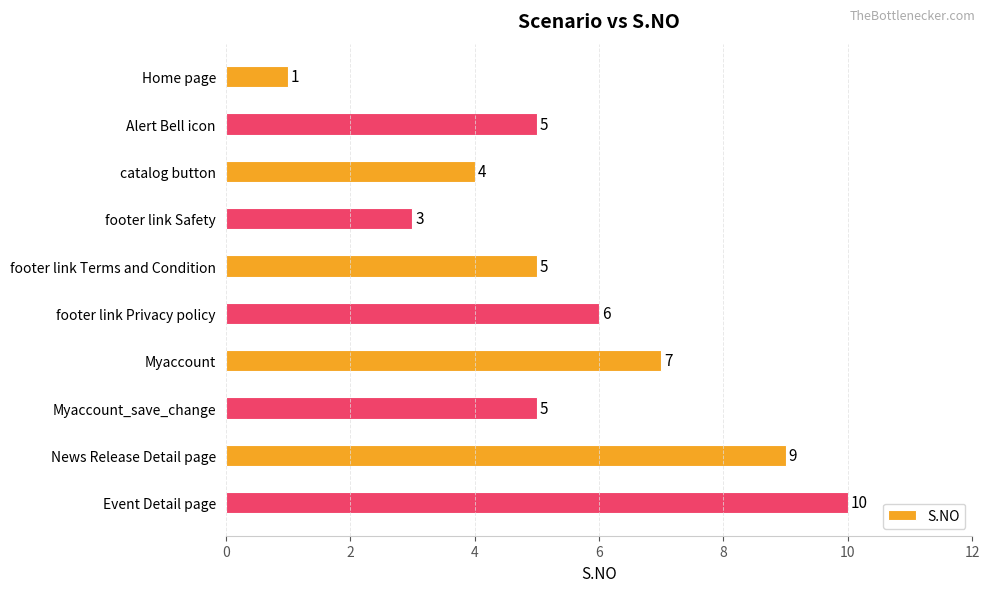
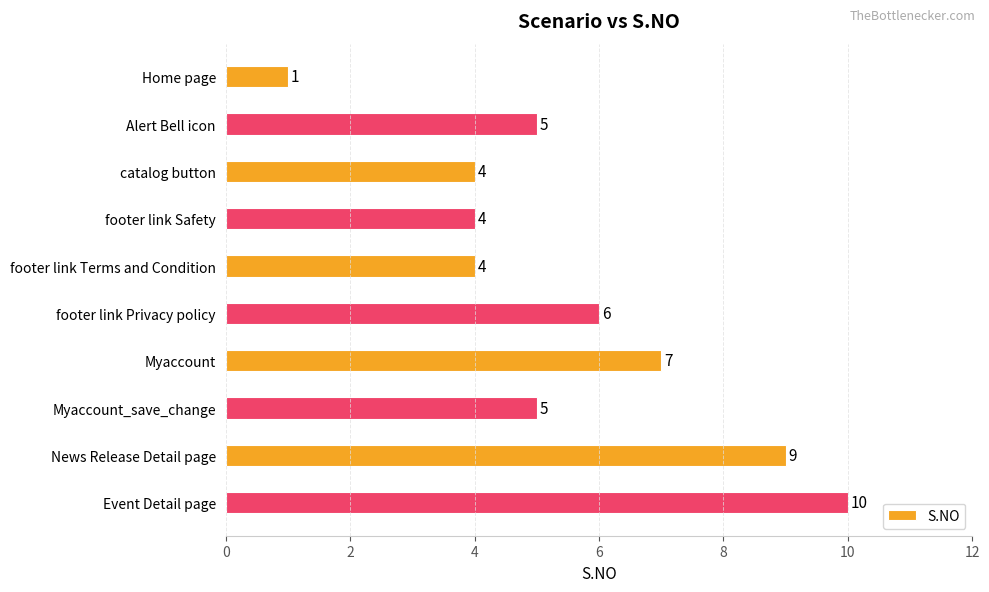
  {
    "Home page": 1,
    "Alert Bell icon": 5,
    "catalog button": 4,
-   "footer link Safety": 3,
-   "footer link Terms and Condition": 5,
+   "footer link Safety": 4,
+   "footer link Terms and Condition": 4,
    "footer link Privacy policy": 6,
    "Myaccount": 7,
    "Myaccount_save_change": 5,
    "News Release Detail page": 9,
    "Event Detail page": 10
  }
